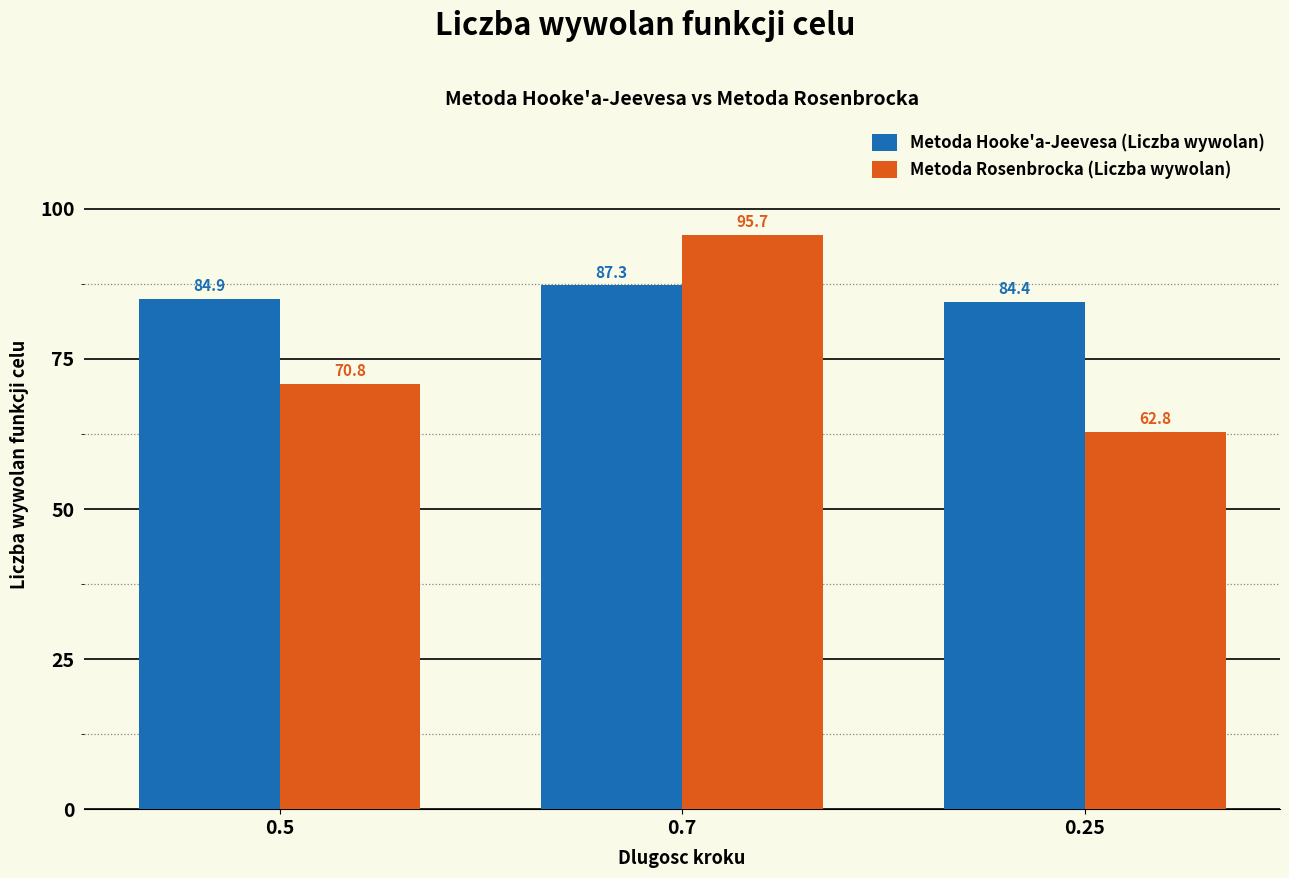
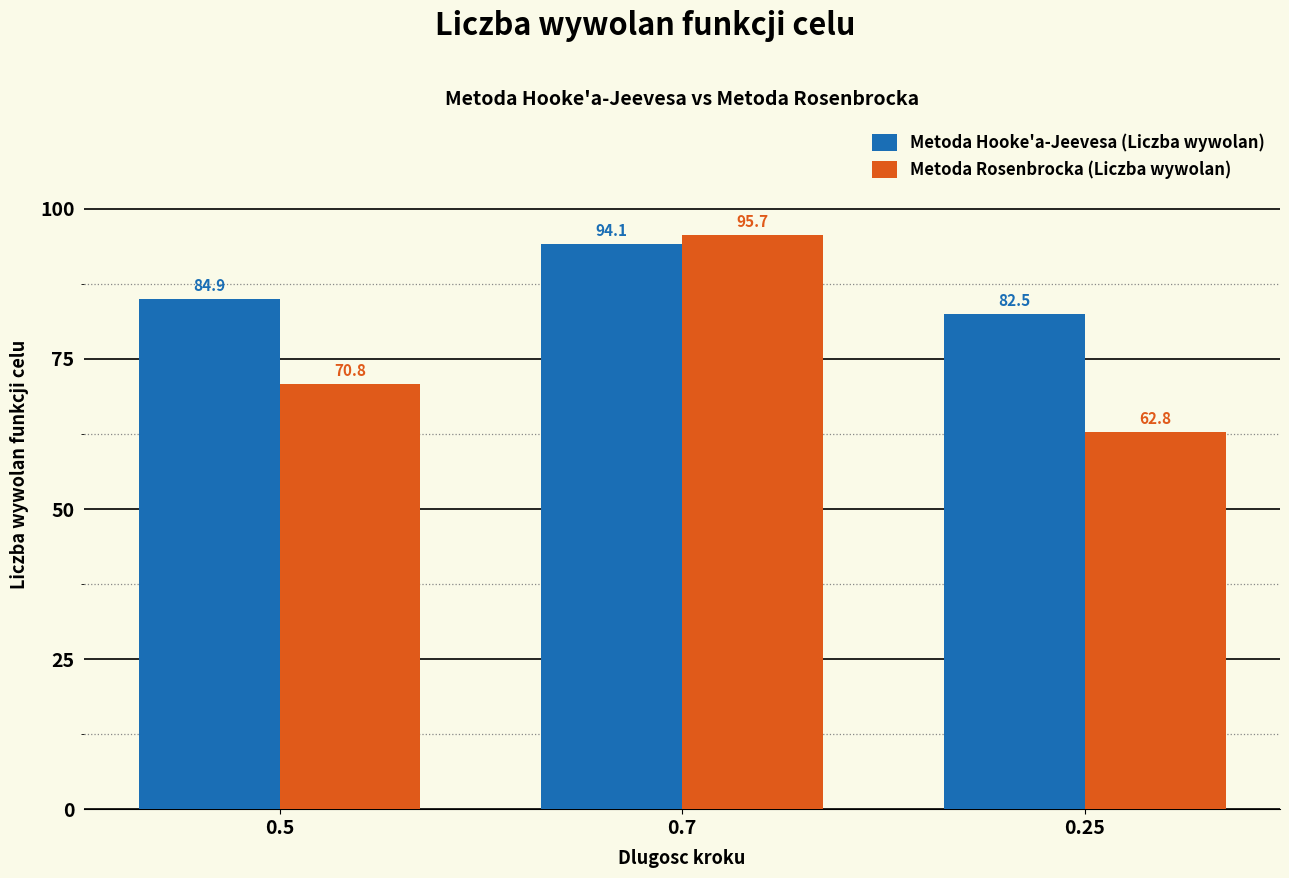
  {
    "Metoda Hooke'a-Jeevesa (Liczba wywolan)": {
      "0.5": 84.9,
-     "0.7": 87.3,
-     "0.25": 84.4
+     "0.7": 94.1,
+     "0.25": 82.5
    },
    "Metoda Rosenbrocka (Liczba wywolan)": {
      "0.5": 70.8,
      "0.7": 95.7,
      "0.25": 62.8
    }
  }
